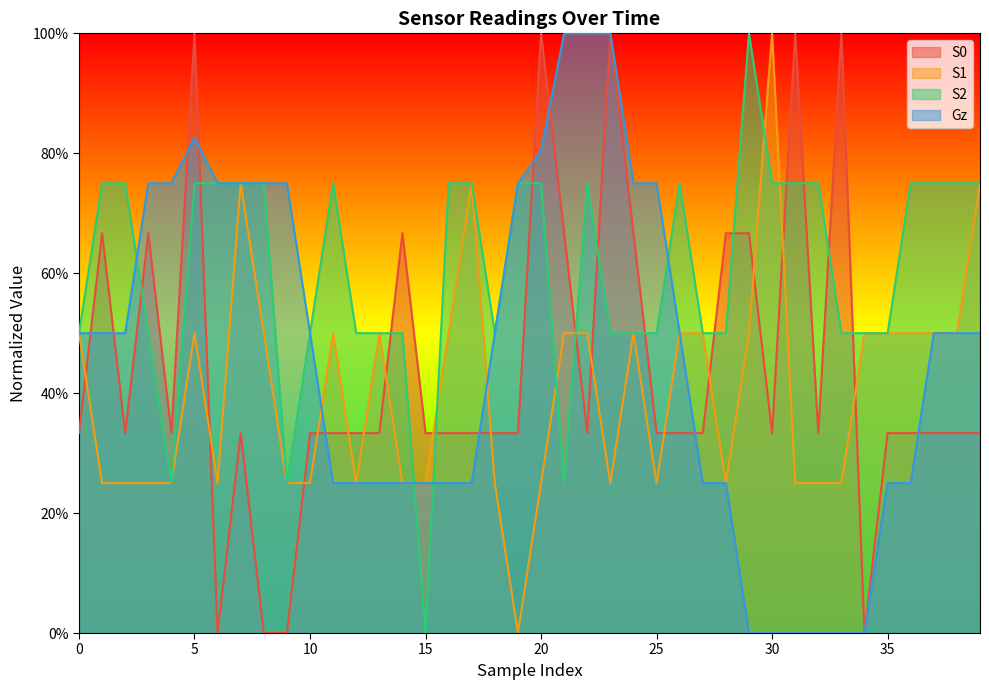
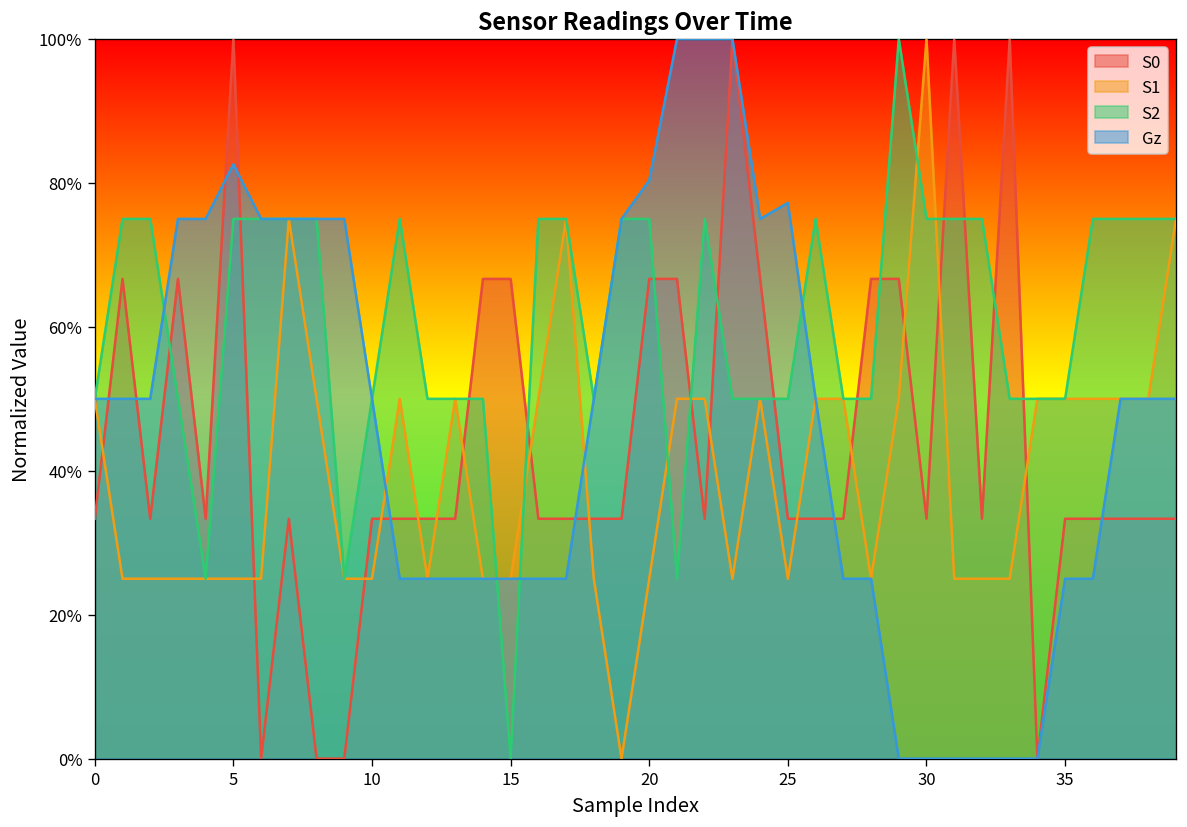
  {
    "S0": {
      "0": "33%",
      "5": "100%",
      "10": "33%",
-     "15": "33%",
-     "20": "100%",
+     "15": "67%",
+     "20": "67%",
      "25": "33%",
      "30": "33%",
      "35": "33%"
    },
    "S1": {
-     "5": "50%",
+     "5": "25%",
      "10": "25%",
      "20": "25%",
      "25": "25%",
      "30": "100%"
    },
    "S2": {
      "5": "75%",
      "15": "0%",
      "20": "75%",
      "25": "50%",
      "30": "75%"
    },
    "Gz": {
      "5": "83%",
      "20": "80%",
-     "25": "75%",
+     "25": "77%",
      "30": "0%",
      "35": "25%"
    }
  }
